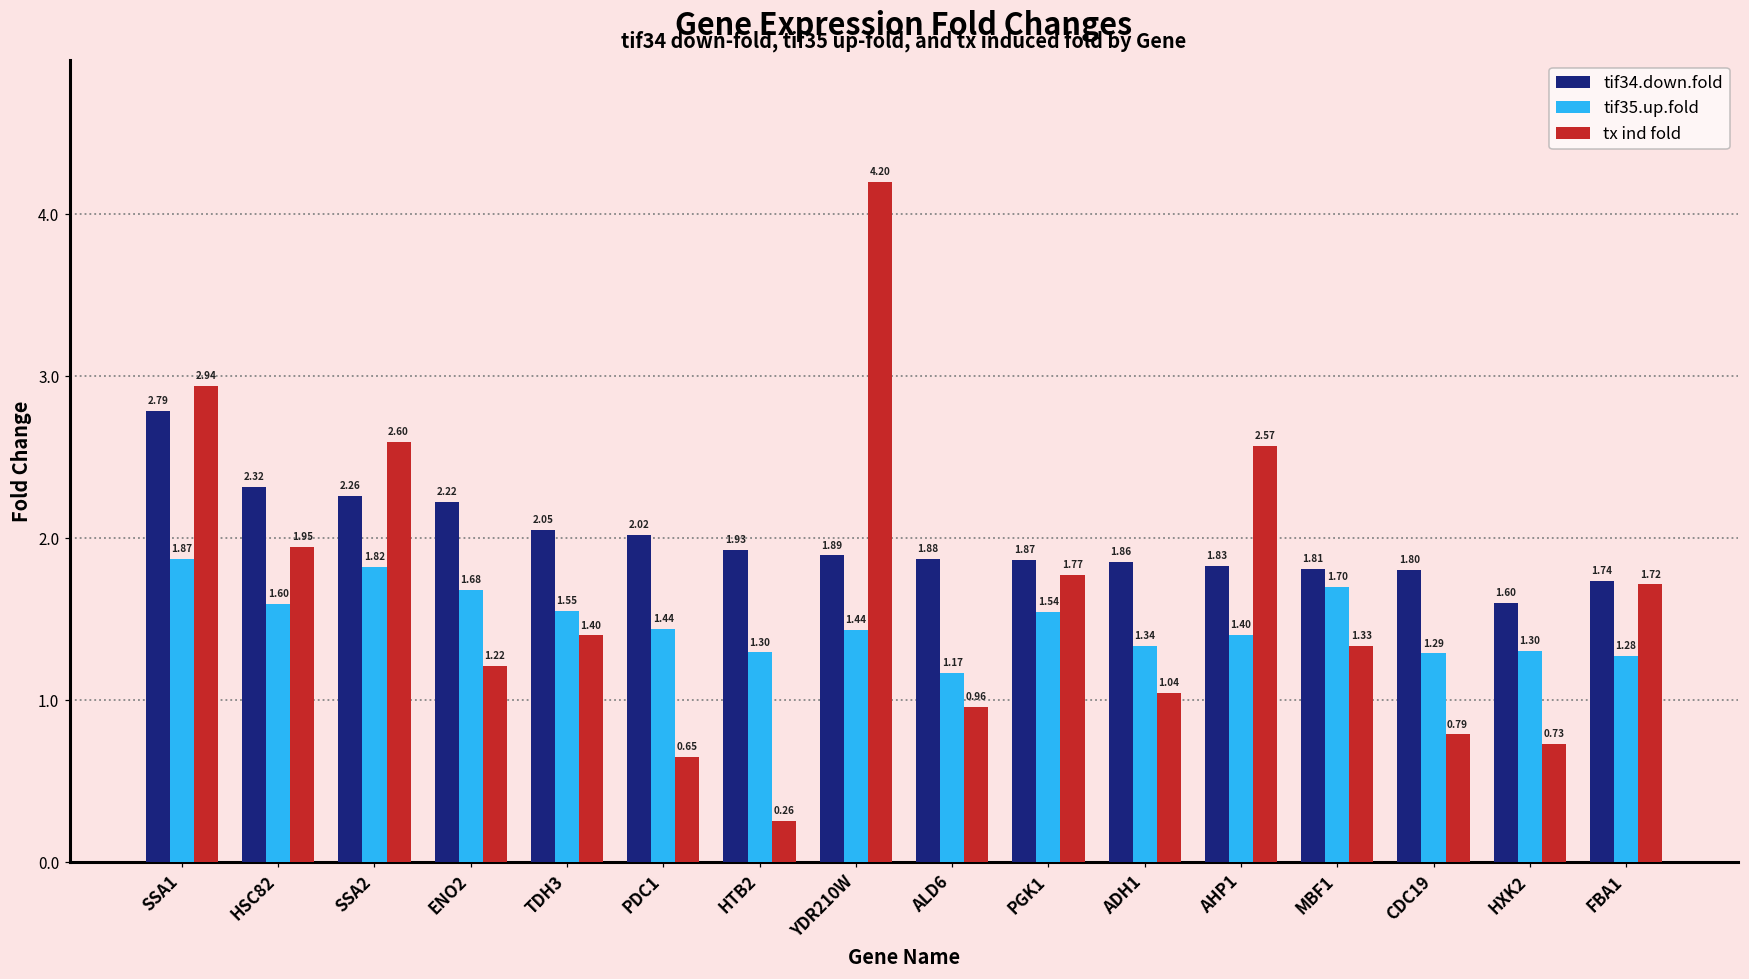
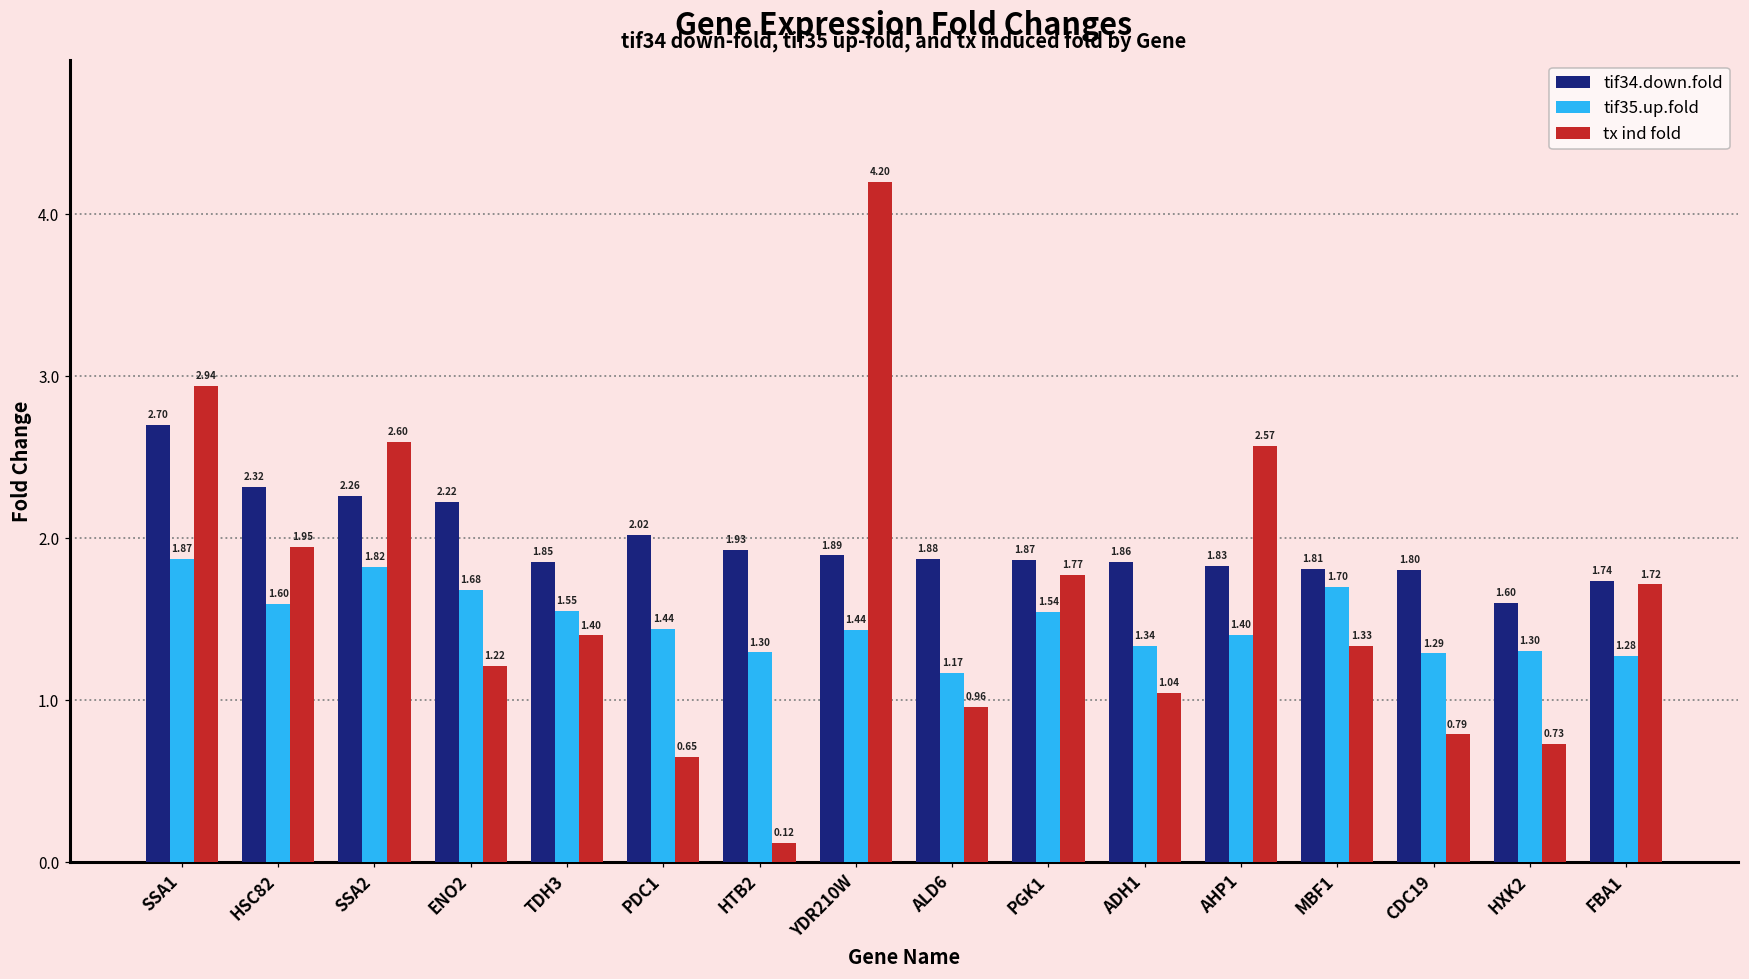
  {
    "tif34.down.fold": {
-     "SSA1": 2.79,
+     "SSA1": 2.70,
      "HSC82": 2.32,
      "SSA2": 2.26,
      "ENO2": 2.22,
-     "TDH3": 2.05,
+     "TDH3": 1.85,
      "PDC1": 2.02,
      "HTB2": 1.93,
      "YDR210W": 1.89,
      "ALD6": 1.88,
      "PGK1": 1.87,
      "ADH1": 1.86,
      "AHP1": 1.83,
      "MBF1": 1.81,
      "CDC19": 1.80,
      "HXK2": 1.60,
      "FBA1": 1.74
    },
    "tif35.up.fold": {
      "SSA1": 1.87,
      "HSC82": 1.60,
      "SSA2": 1.82,
      "ENO2": 1.68,
      "TDH3": 1.55,
      "PDC1": 1.44,
      "HTB2": 1.30,
      "YDR210W": 1.44,
      "ALD6": 1.17,
      "PGK1": 1.54,
      "ADH1": 1.34,
      "AHP1": 1.40,
      "MBF1": 1.70,
      "CDC19": 1.29,
      "HXK2": 1.30,
      "FBA1": 1.28
    },
    "tx ind fold": {
      "SSA1": 2.94,
      "HSC82": 1.95,
      "SSA2": 2.60,
      "ENO2": 1.22,
      "TDH3": 1.40,
      "PDC1": 0.65,
-     "HTB2": 0.26,
+     "HTB2": 0.12,
      "YDR210W": 4.20,
      "ALD6": 0.96,
      "PGK1": 1.77,
      "ADH1": 1.04,
      "AHP1": 2.57,
      "MBF1": 1.33,
      "CDC19": 0.79,
      "HXK2": 0.73,
      "FBA1": 1.72
    }
  }
